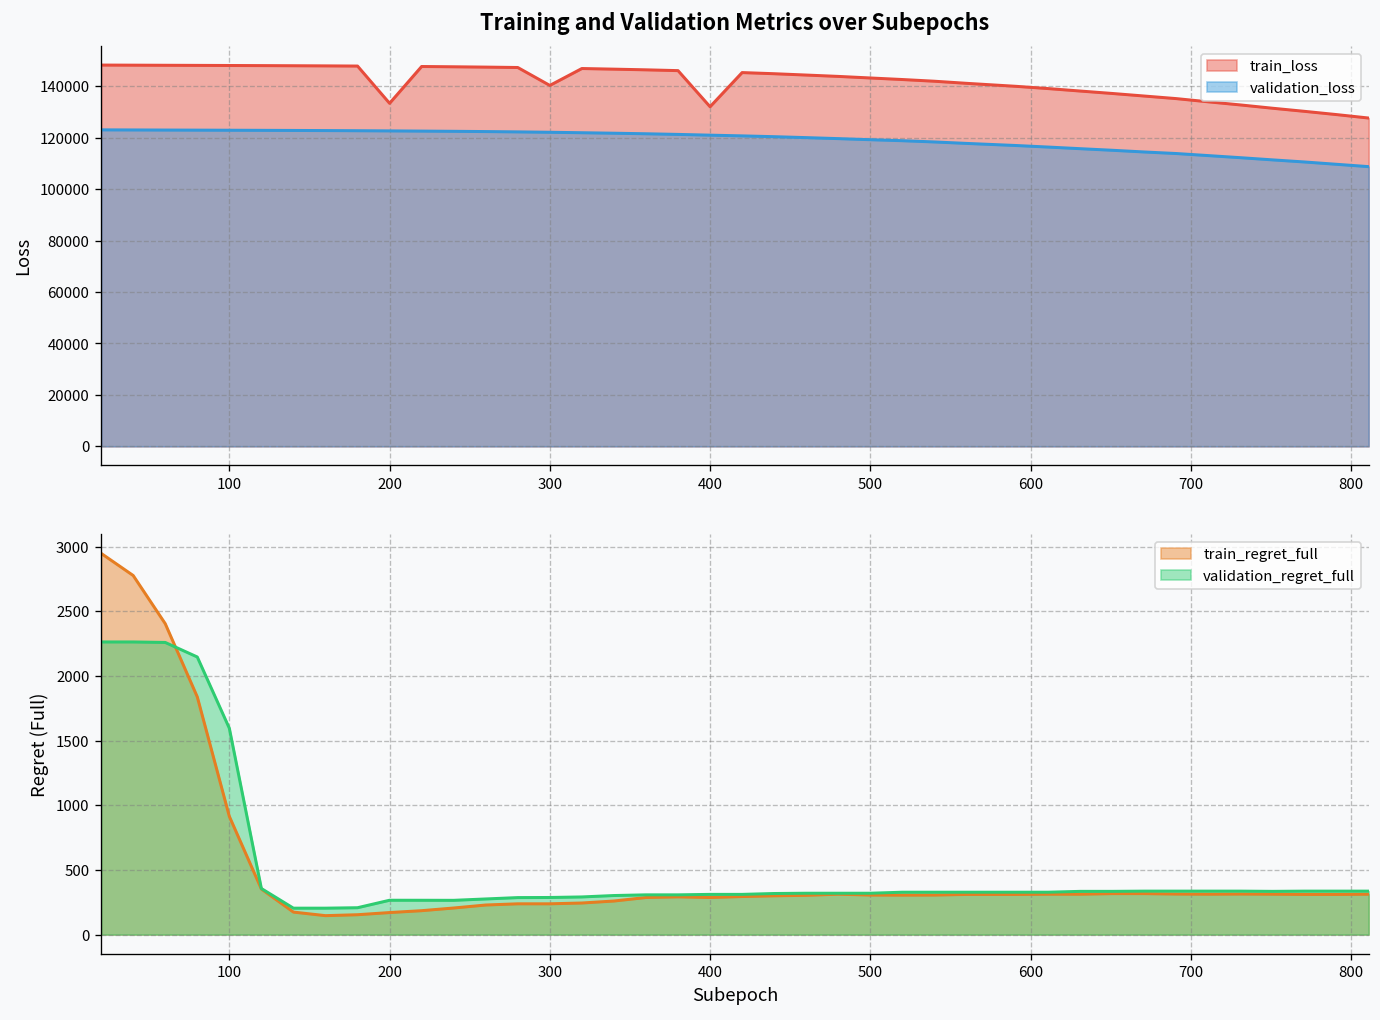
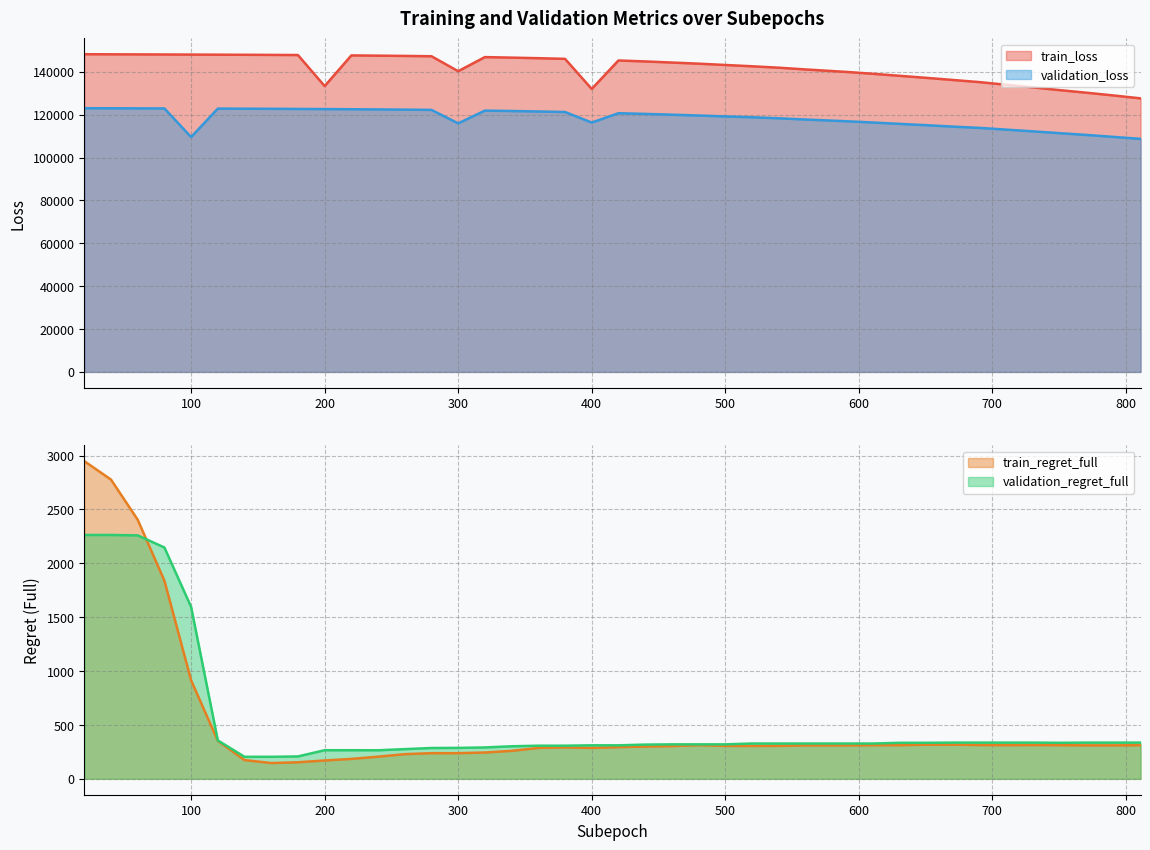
  {
    "Training and Validation Metrics over Subepochs": {
      "train_loss": {
        "100": 148000,
        "200": 133000,
        "300": 140000,
        "400": 132000,
        "500": 143000
      },
      "validation_loss": {
-       "100": 123000,
+       "100": 110000,
        "200": 123000,
-       "300": 122000,
-       "400": 121000,
+       "300": 116000,
+       "400": 116000,
        "500": 119000
      }
    }
  }
